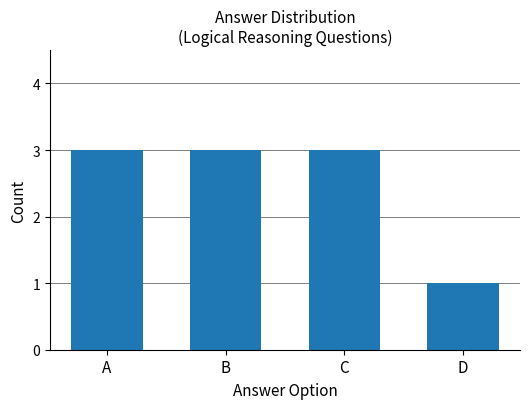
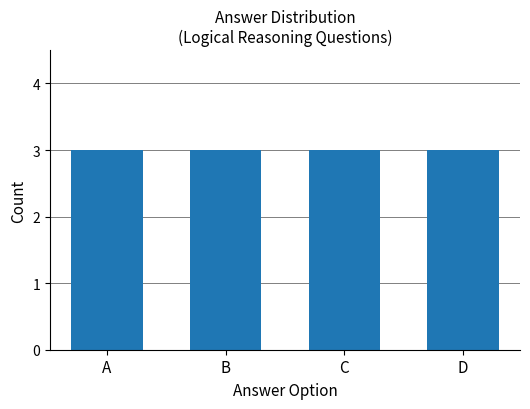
  {
    "A": 3,
    "B": 3,
    "C": 3,
-   "D": 1
+   "D": 3
  }
